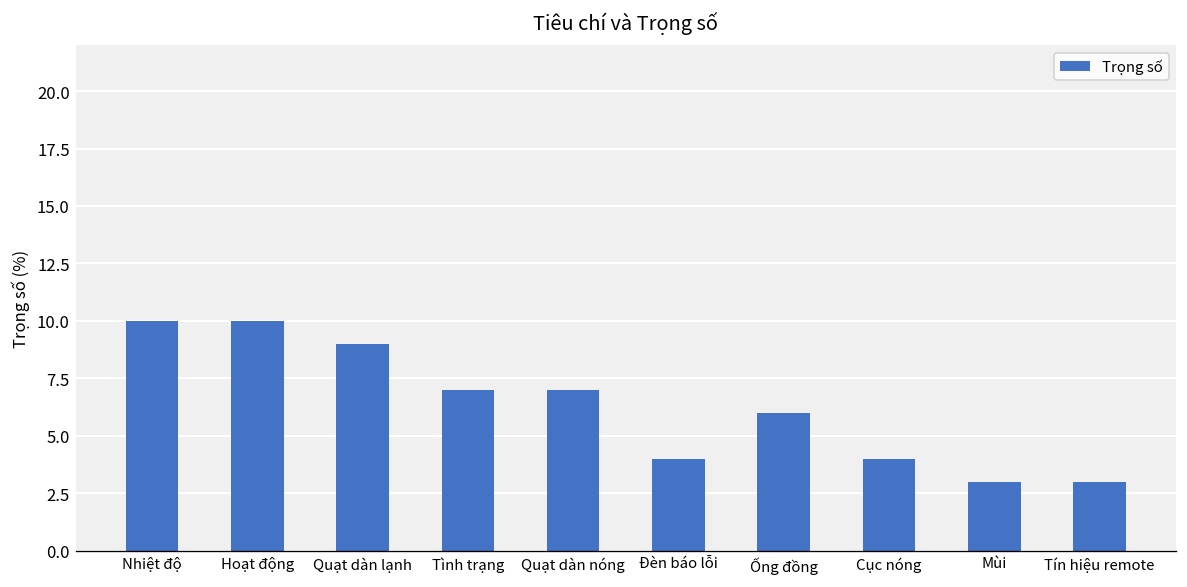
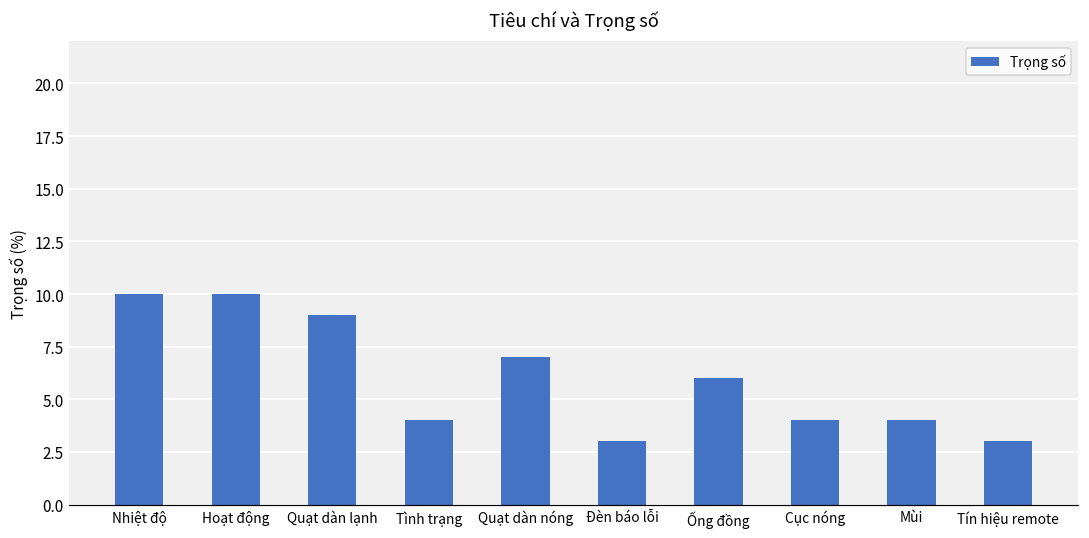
  {
    "Nhiệt độ": 10,
    "Hoạt động": 10,
    "Quạt dàn lạnh": 9,
-   "Tình trạng": 7,
+   "Tình trạng": 4,
    "Quạt dàn nóng": 7,
-   "Đèn báo lỗi": 4,
+   "Đèn báo lỗi": 3,
    "Ống đồng": 6,
    "Cục nóng": 4,
-   "Mùi": 3,
+   "Mùi": 4,
    "Tín hiệu remote": 3
  }
